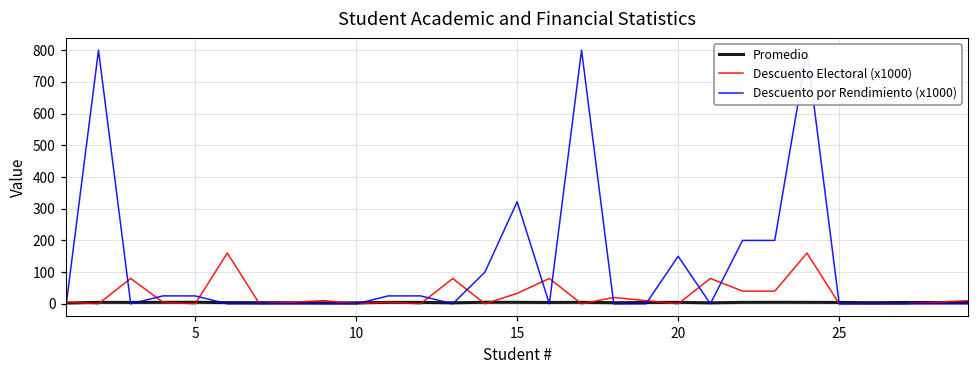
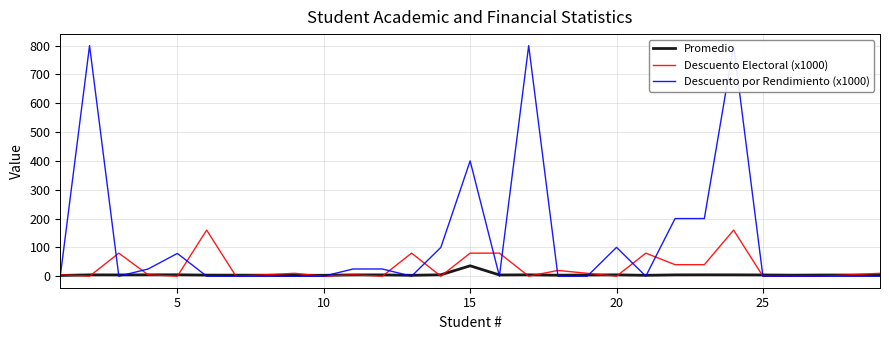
  {
    "Promedio": {
-     "15": 0
+     "15": 40
    },
    "Descuento Electoral (x1000)": {
-     "15": 30
+     "15": 80
    },
    "Descuento por Rendimiento (x1000)": {
-     "5": 30,
-     "15": 320,
-     "20": 150
+     "5": 80,
+     "15": 400,
+     "20": 100
    }
  }
